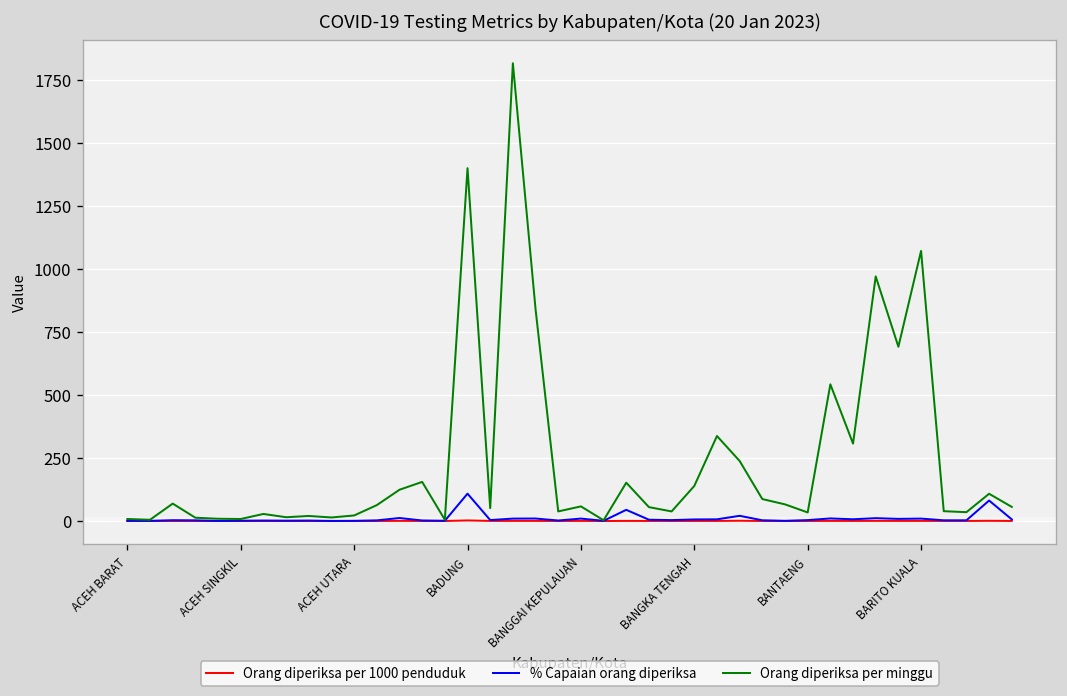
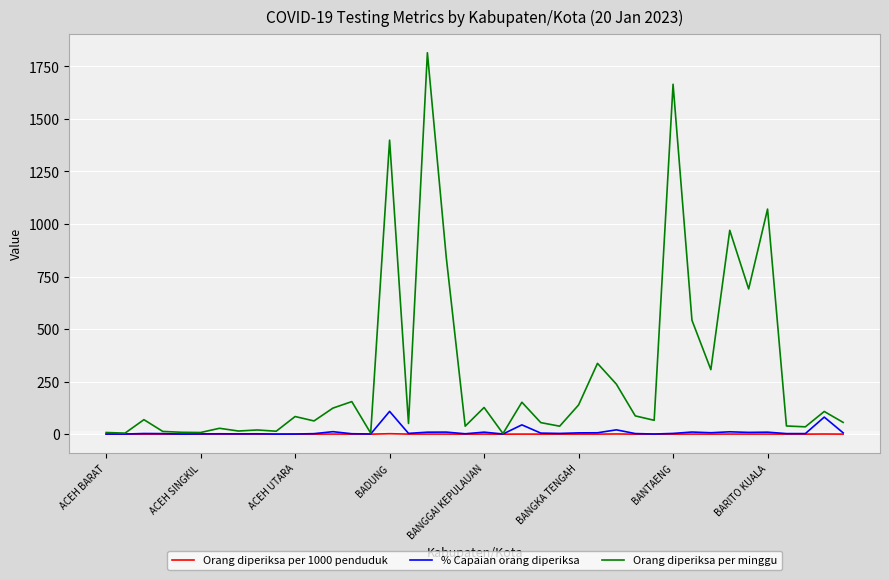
  {
    "Orang diperiksa per 1000 penduduk": {
      "BADUNG": 0
    },
    "% Capaian orang diperiksa": {
      "BADUNG": 110
    },
    "Orang diperiksa per minggu": {
-     "ACEH UTARA": 20,
+     "ACEH UTARA": 80,
      "BADUNG": 1400,
-     "BANGGAI KEPULAUAN": 60,
+     "BANGGAI KEPULAUAN": 130,
      "BANGKA TENGAH": 140,
-     "BANTAENG": 30,
+     "BANTAENG": 1670,
      "BARITO KUALA": 1070
    }
  }
